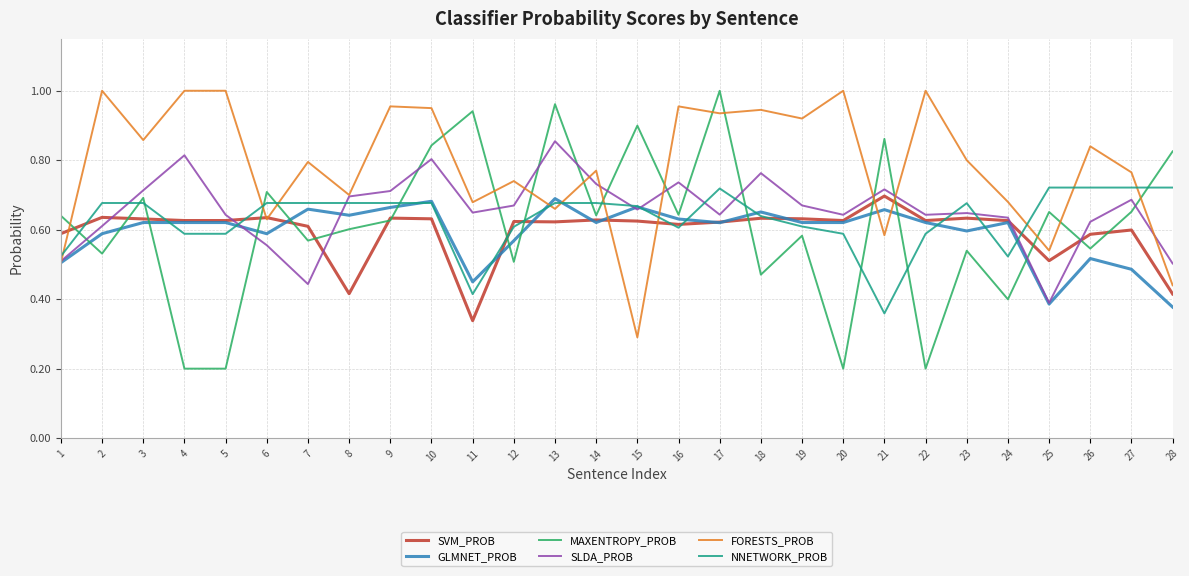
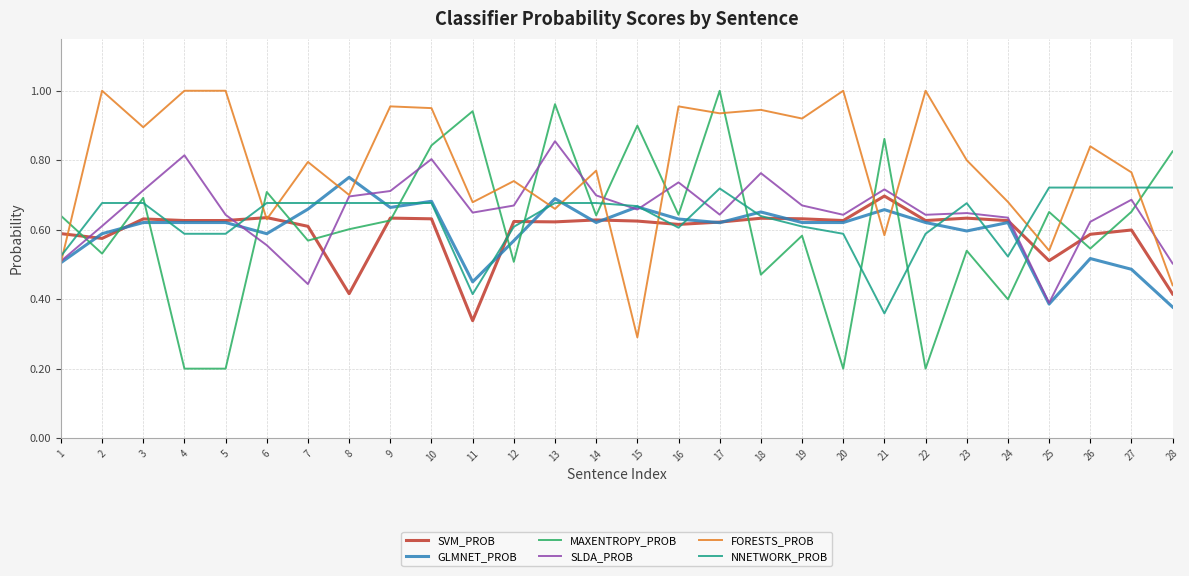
  {
    "SVM_PROB": {
      "1": 0.59,
-     "2": 0.64,
+     "2": 0.57,
      "3": 0.63,
      "7": 0.61,
      "8": 0.42,
      "10": 0.63,
      "11": 0.34,
      "12": 0.62,
      "13": 0.62,
      "14": 0.63,
      "15": 0.62,
      "16": 0.62,
      "19": 0.63,
      "21": 0.70,
      "23": 0.63,
      "25": 0.51,
      "26": 0.59,
      "27": 0.60,
      "28": 0.41
    },
    "GLMNET_PROB": {
      "2": 0.59,
      "3": 0.62,
      "6": 0.59,
      "7": 0.66,
-     "8": 0.64,
+     "8": 0.75,
      "9": 0.66,
      "11": 0.45,
      "12": 0.57,
      "13": 0.69,
      "14": 0.62,
      "16": 0.63,
      "18": 0.65,
      "19": 0.62,
      "21": 0.66,
      "23": 0.60,
      "26": 0.52,
      "27": 0.49,
      "28": 0.38
    },
    "SLDA_PROB": {
      "2": 0.61,
      "3": 0.71,
      "4": 0.81,
      "5": 0.64,
      "6": 0.56,
      "7": 0.44,
      "9": 0.71,
      "10": 0.80,
      "11": 0.65,
      "12": 0.67,
      "13": 0.85,
-     "14": 0.73,
+     "14": 0.70,
      "15": 0.66,
      "16": 0.74,
      "17": 0.64,
      "18": 0.76,
      "19": 0.67,
      "20": 0.64,
      "21": 0.72,
      "22": 0.64,
      "23": 0.65,
      "24": 0.63,
      "26": 0.62,
      "27": 0.69,
      "28": 0.50
    },
    "FORESTS_PROB": {
      "2": 1.00,
-     "3": 0.86,
+     "3": 0.90,
      "4": 1.00,
      "5": 1.00,
      "7": 0.80,
      "9": 0.96,
      "10": 0.95,
      "11": 0.68,
      "12": 0.74,
      "13": 0.66,
      "14": 0.77,
      "15": 0.29,
      "16": 0.96,
      "17": 0.94,
      "18": 0.95,
      "19": 0.92,
      "20": 1.00,
      "21": 0.58,
      "22": 1.00,
      "23": 0.80,
      "24": 0.68,
      "25": 0.54,
      "26": 0.84,
      "27": 0.77,
      "28": 0.44
    }
  }
